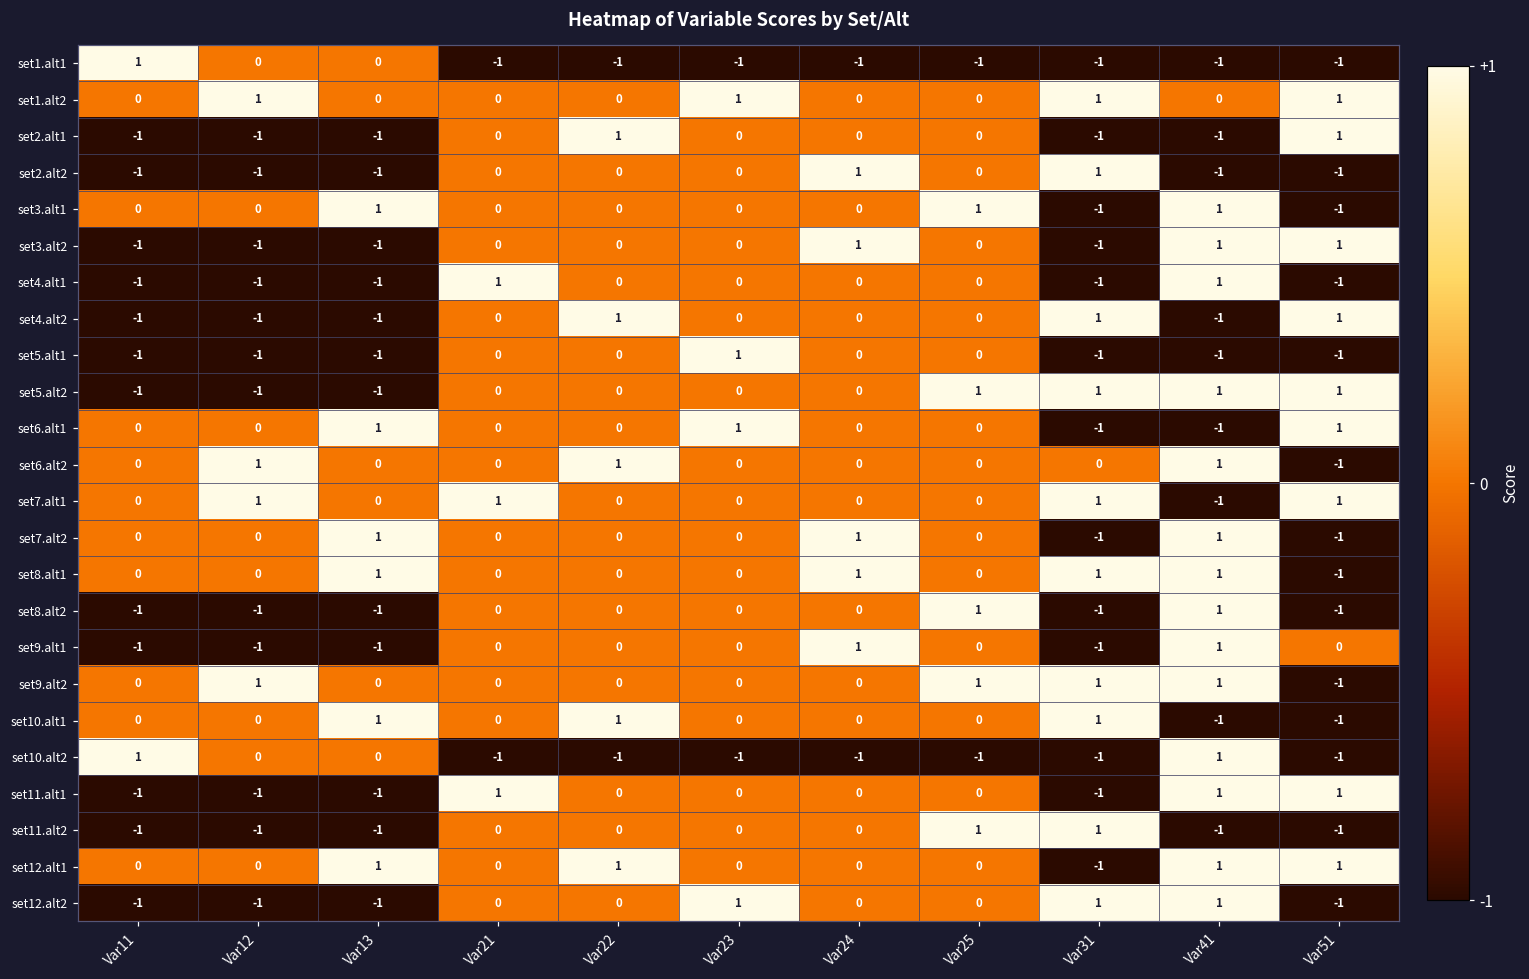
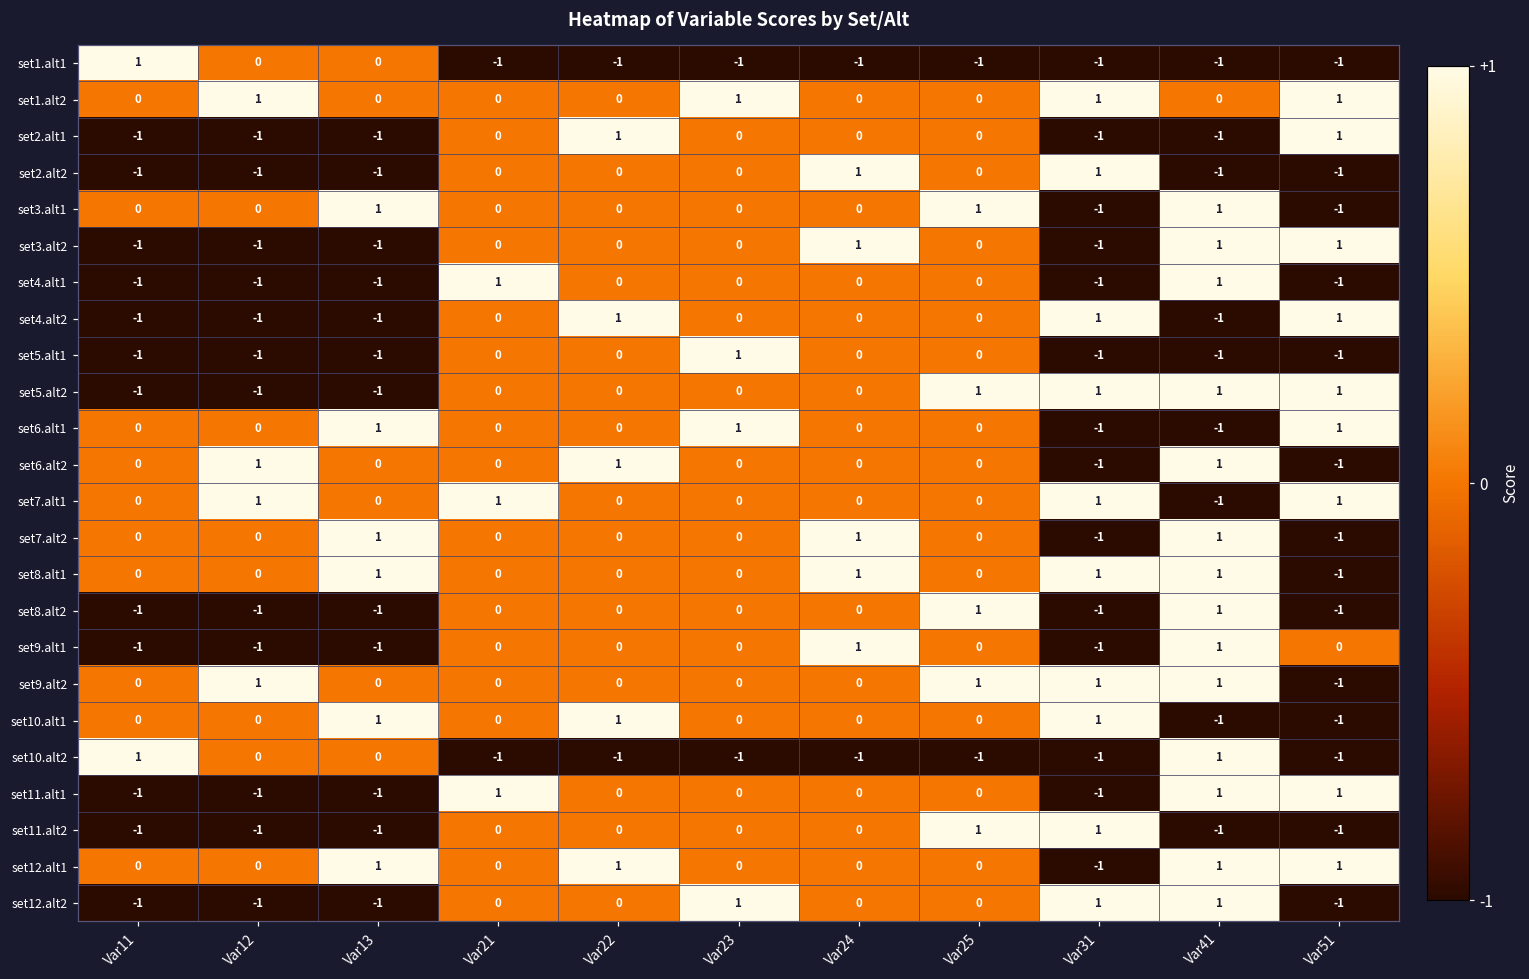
  {
    "set6.alt2": {
      "Var11": 0,
      "Var12": 1,
      "Var13": 0,
      "Var21": 0,
      "Var22": 1,
      "Var23": 0,
      "Var24": 0,
      "Var25": 0,
-     "Var31": 0,
+     "Var31": -1,
      "Var41": 1,
      "Var51": -1
    }
  }
